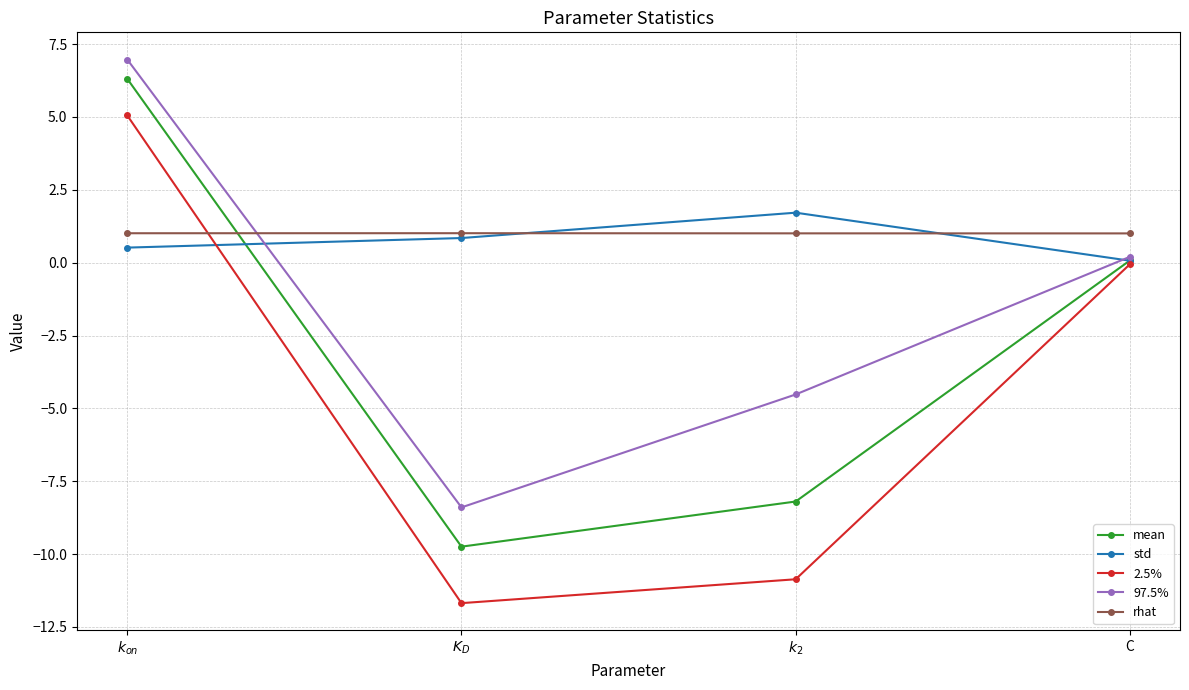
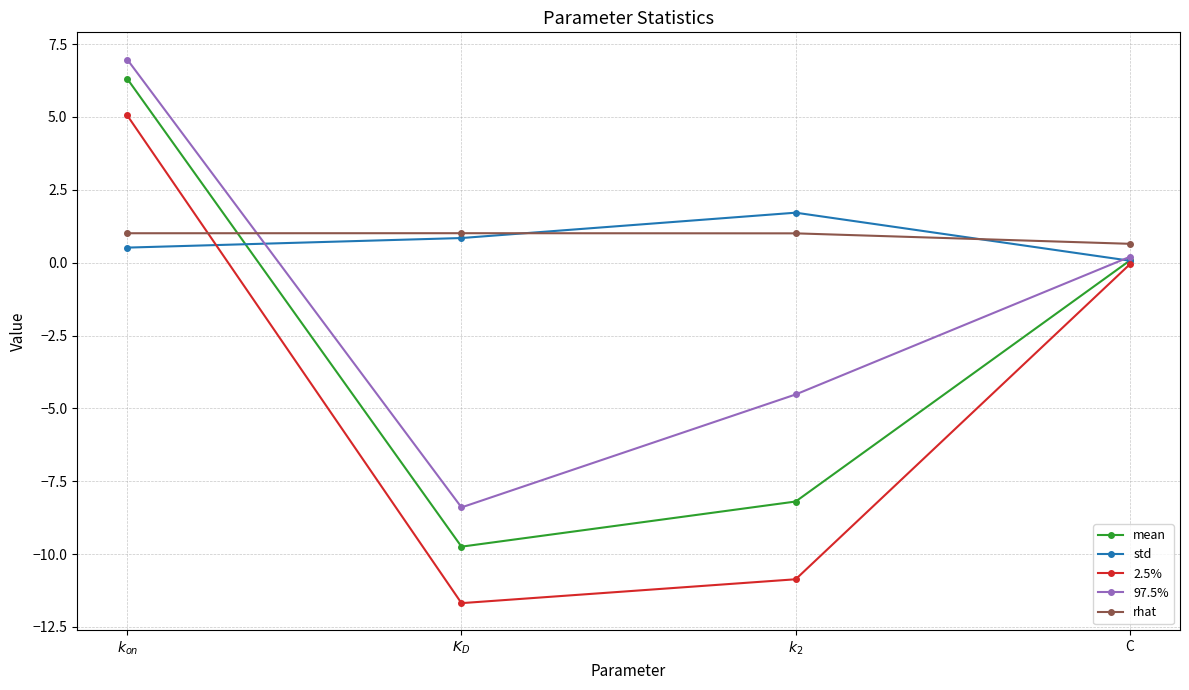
  {
    "2.5%": {
      "C": -0.1
    },
    "97.5%": {
      "C": 0.2
    },
    "rhat": {
-     "C": 1.0
+     "C": 0.6
    }
  }
